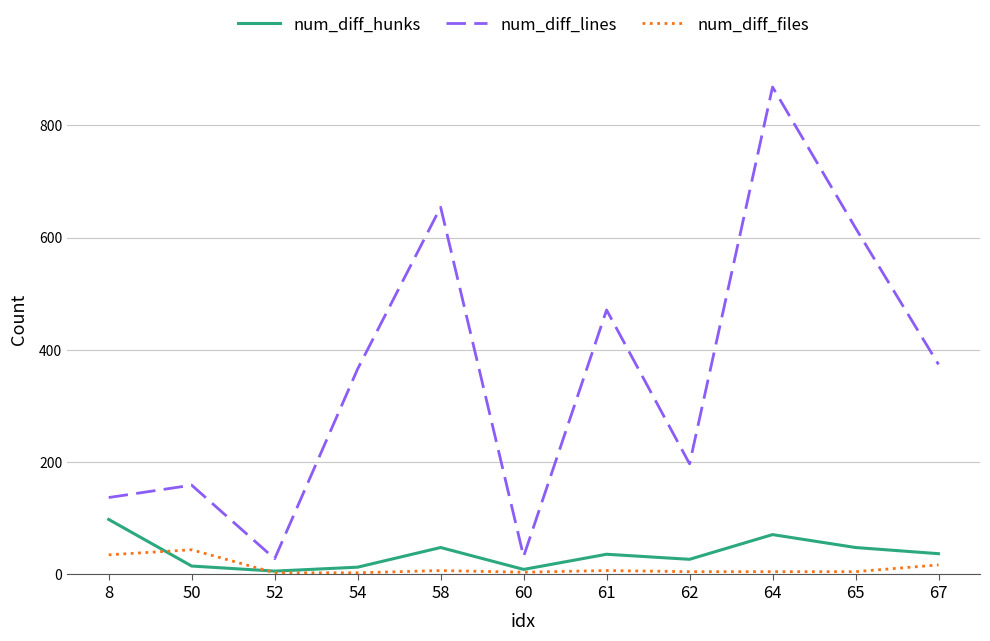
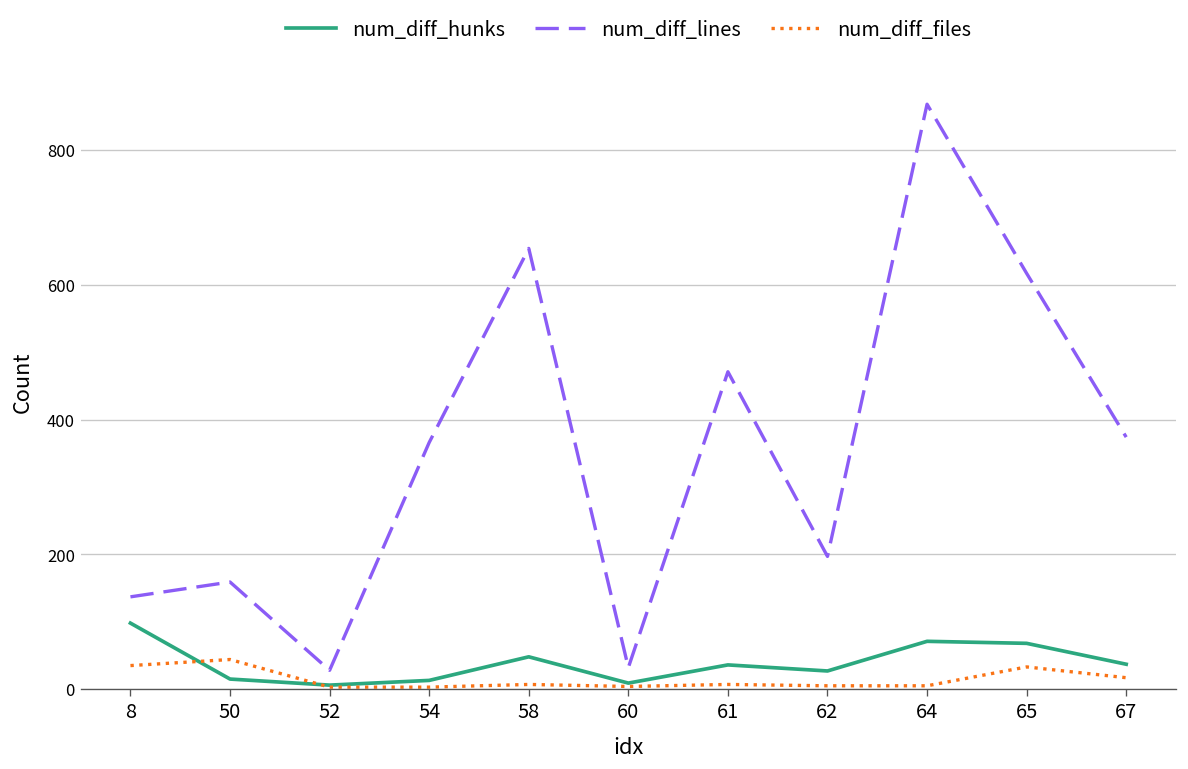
  {
    "num_diff_hunks": {
      "8": 100,
      "50": 20,
      "54": 10,
      "58": 50,
      "60": 10,
      "61": 40,
      "62": 30,
      "64": 70,
-     "65": 50,
+     "65": 70,
      "67": 40
    },
    "num_diff_lines": {
      "8": 140,
      "50": 160,
      "52": 30,
      "54": 370,
      "58": 650,
      "60": 30,
      "61": 470,
      "62": 200,
      "64": 870,
      "65": 620,
      "67": 370
    },
    "num_diff_files": {
      "8": 40,
      "50": 40,
      "54": 0,
      "58": 10,
      "60": 0,
      "61": 10,
      "62": 10,
      "64": 10,
-     "65": 10,
+     "65": 30,
      "67": 20
    }
  }
